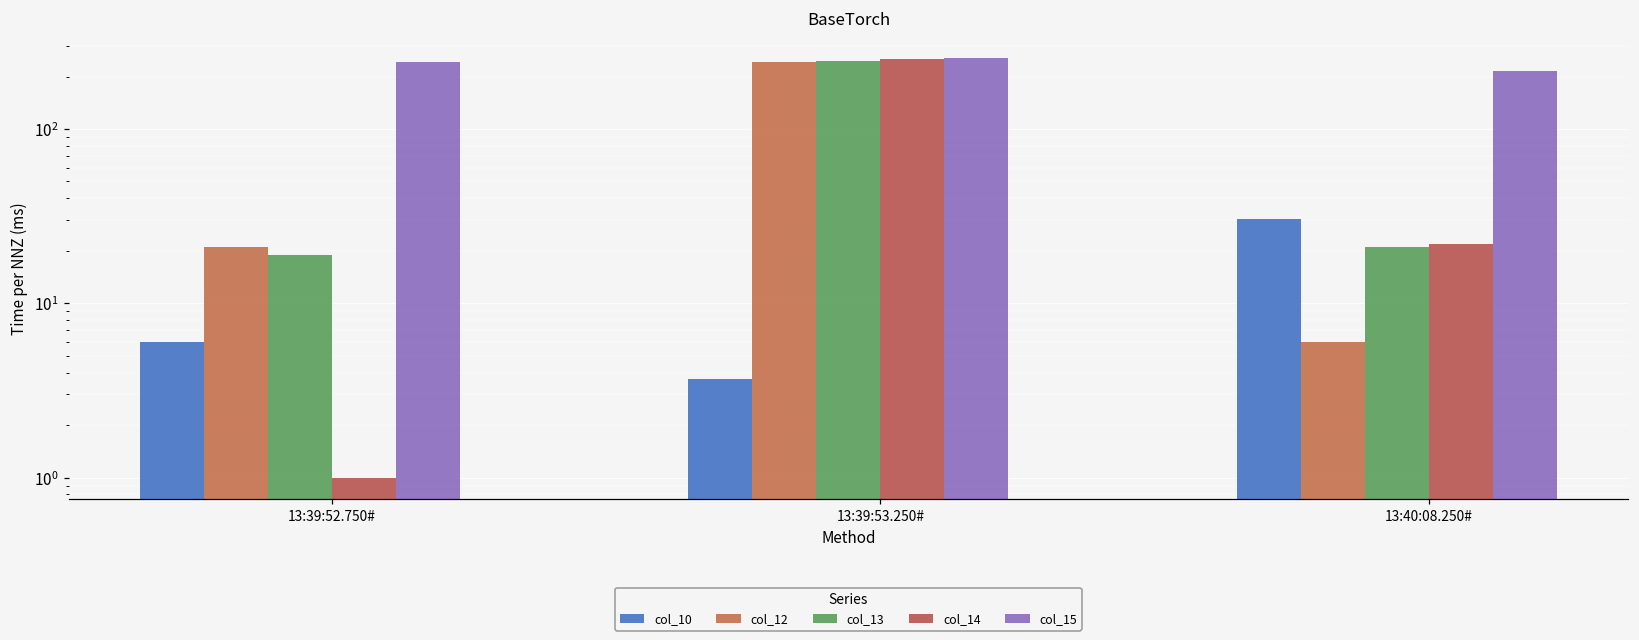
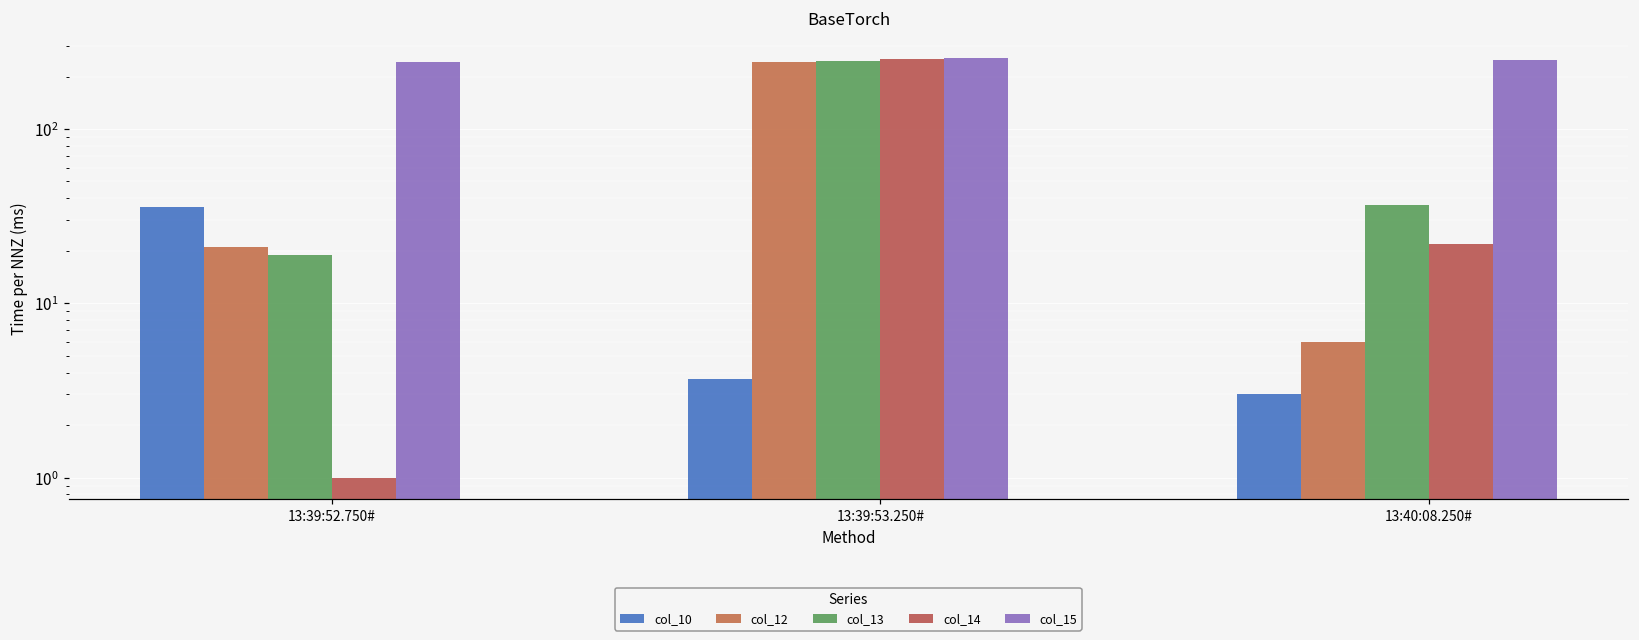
  {
    "col_10": {
-     "13:39:52.750#": 6.0,
+     "13:39:52.750#": 36,
      "13:39:53.250#": 3.7,
-     "13:40:08.250#": 31
+     "13:40:08.250#": 3.0
    },
    "col_13": {
      "13:39:52.750#": 19,
      "13:39:53.250#": 250,
-     "13:40:08.250#": 21
+     "13:40:08.250#": 37
    },
    "col_15": {
      "13:39:52.750#": 240,
      "13:39:53.250#": 260,
-     "13:40:08.250#": 220
+     "13:40:08.250#": 250
    }
  }
